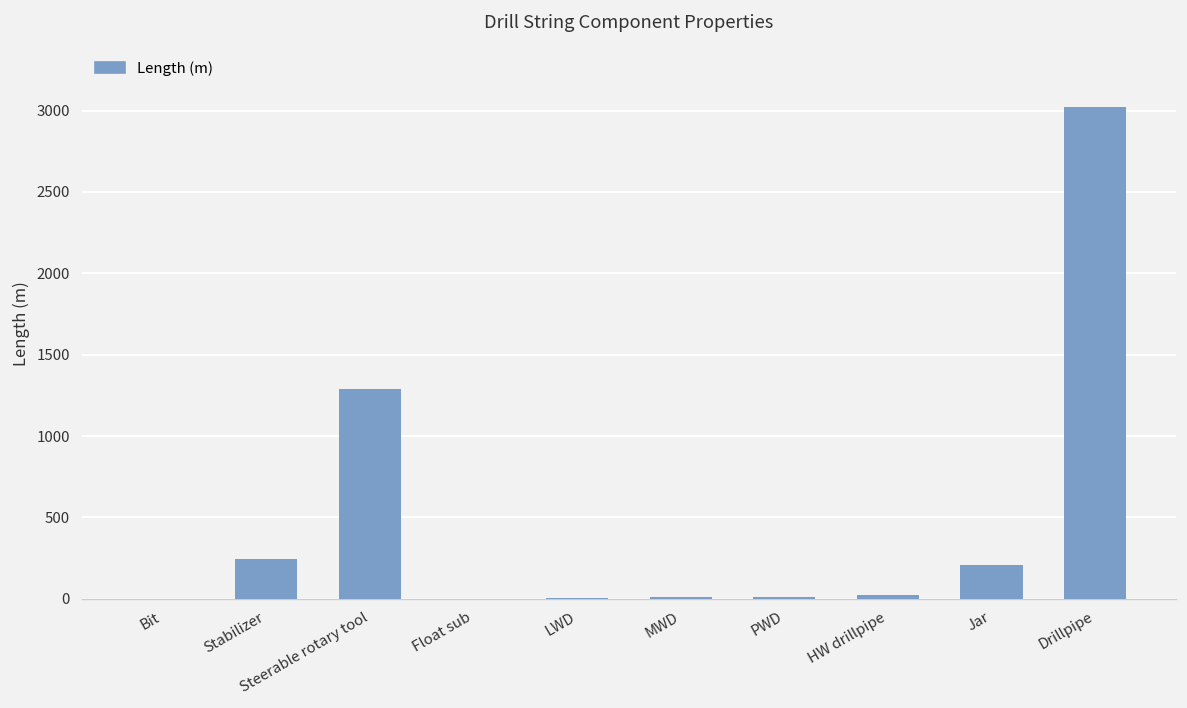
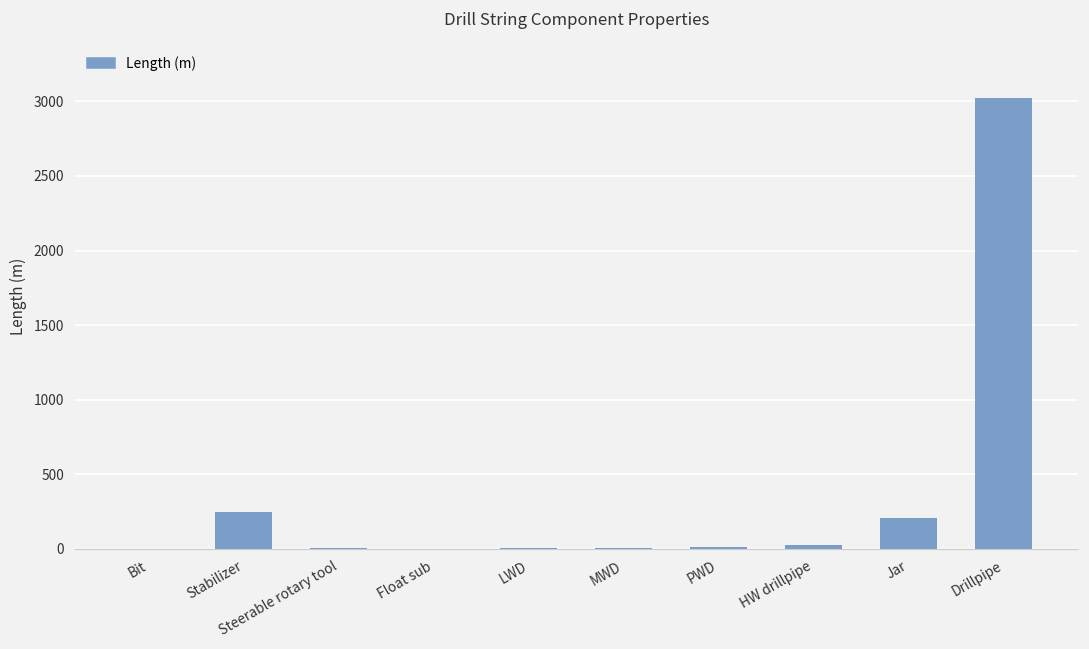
  {
    "Stabilizer": 240,
-   "Steerable rotary tool": 1290,
+   "Steerable rotary tool": 10,
    "HW drillpipe": 20,
    "Jar": 210,
    "Drillpipe": 3020
  }
